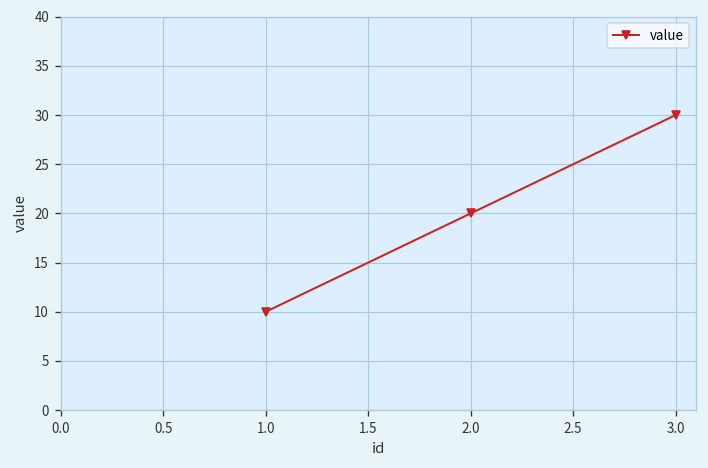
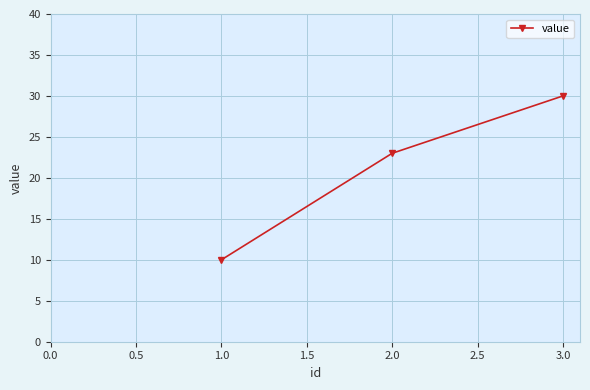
  {
    "1.0": 10,
-   "2.0": 20,
+   "2.0": 23,
    "3.0": 30
  }
